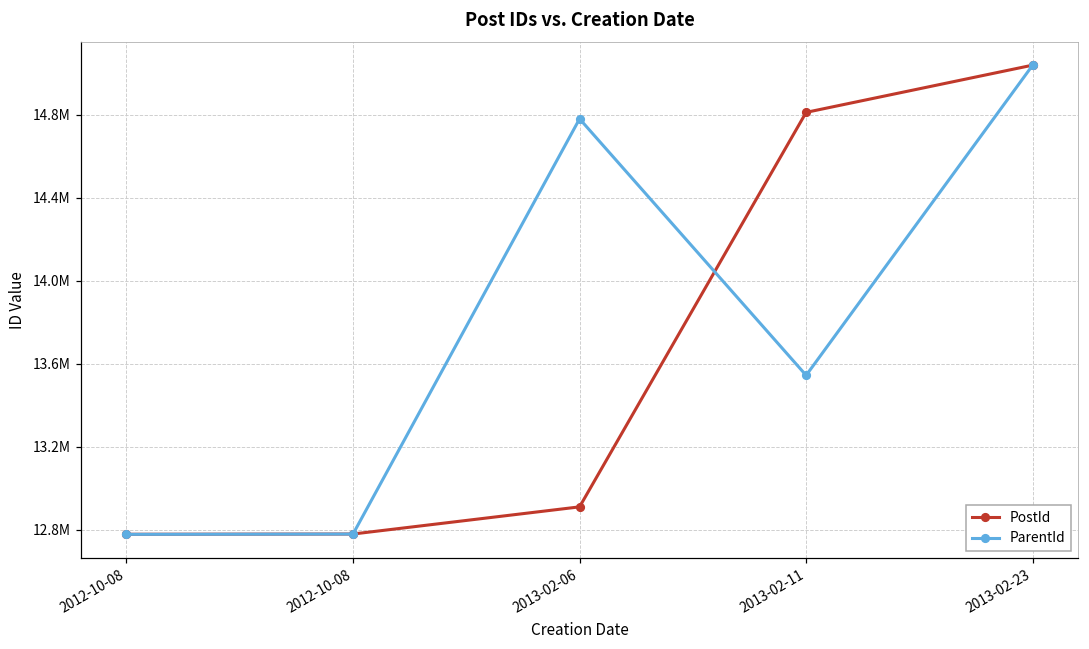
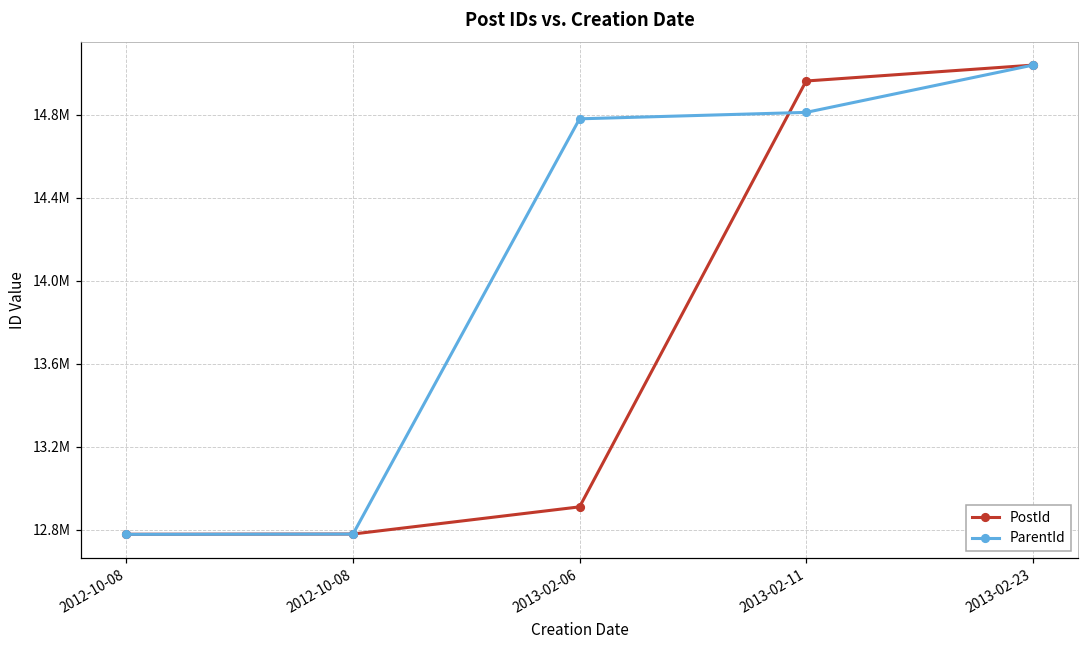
  {
    "PostId": {
      "2013-02-06": 12910000,
-     "2013-02-11": 14810000
+     "2013-02-11": 14960000
    },
    "ParentId": {
      "2013-02-06": 14780000,
-     "2013-02-11": 13540000
+     "2013-02-11": 14810000
    }
  }
